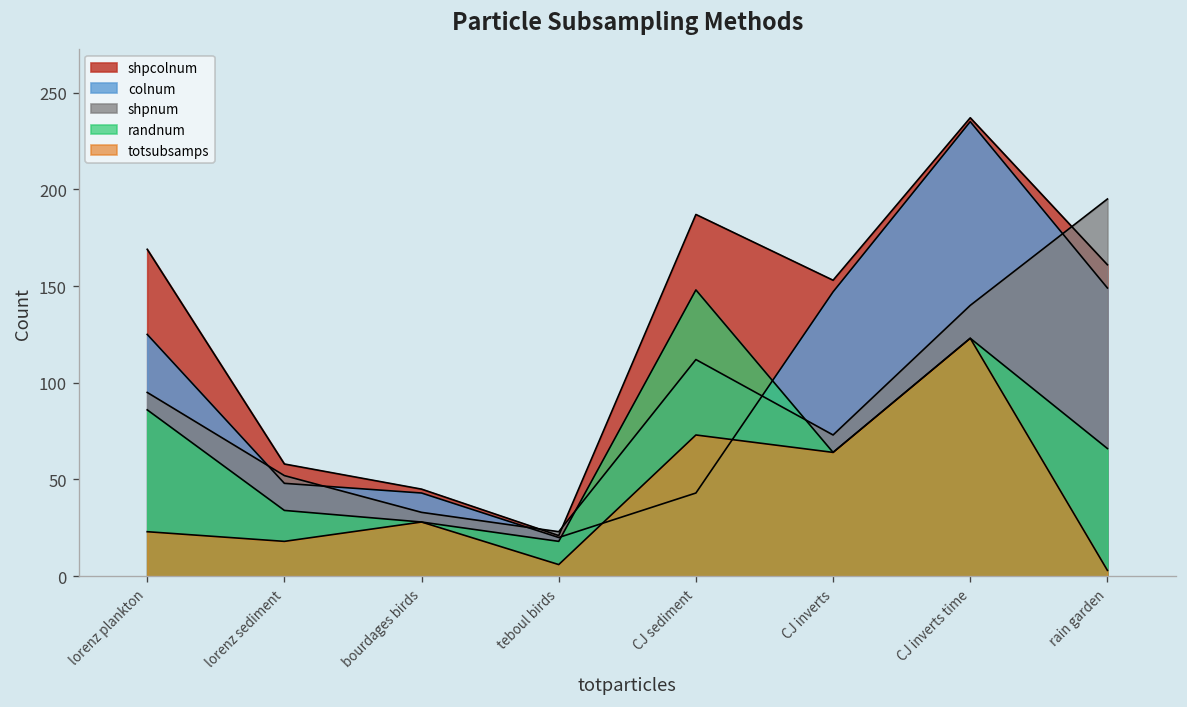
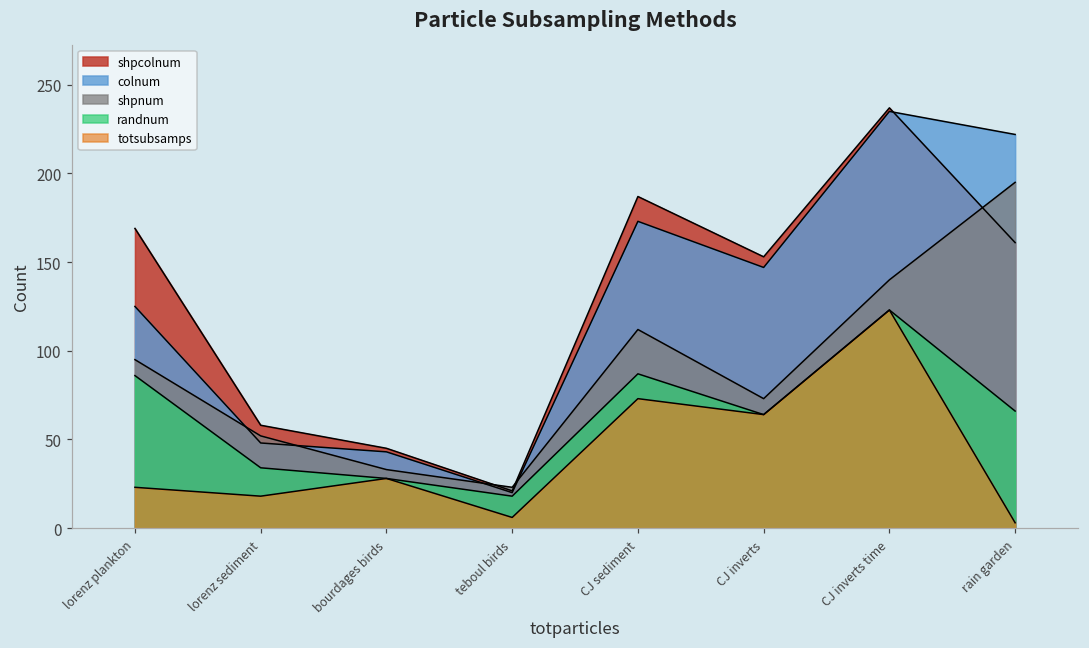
  {
    "shpcolnum": {
      "lorenz plankton": 169,
      "lorenz sediment": 58,
      "bourdages birds": 45,
      "CJ sediment": 187,
      "CJ inverts": 153,
      "CJ inverts time": 237,
      "rain garden": 161
    },
    "colnum": {
      "lorenz plankton": 125,
      "lorenz sediment": 48,
      "bourdages birds": 43,
-     "CJ sediment": 43,
+     "CJ sediment": 173,
      "CJ inverts": 147,
      "CJ inverts time": 235,
-     "rain garden": 149
+     "rain garden": 222
    },
    "shpnum": {
      "lorenz plankton": 95,
      "lorenz sediment": 52,
      "bourdages birds": 33,
      "teboul birds": 23,
      "CJ sediment": 112,
      "CJ inverts": 73,
      "CJ inverts time": 140,
      "rain garden": 195
    },
    "randnum": {
      "lorenz plankton": 86,
      "lorenz sediment": 34,
      "teboul birds": 18,
-     "CJ sediment": 148,
+     "CJ sediment": 87,
      "rain garden": 66
    },
    "totsubsamps": {
      "lorenz plankton": 23,
      "lorenz sediment": 18,
      "teboul birds": 6,
      "CJ sediment": 73,
      "rain garden": 3
    }
  }
